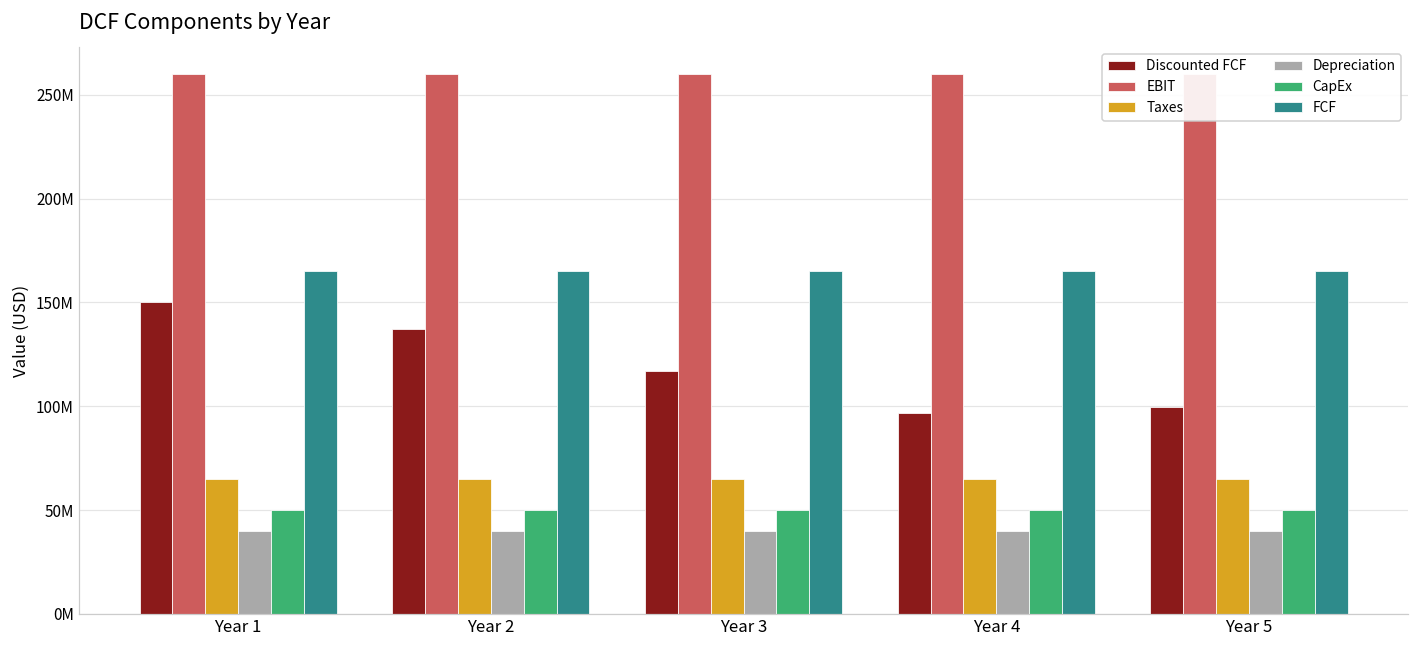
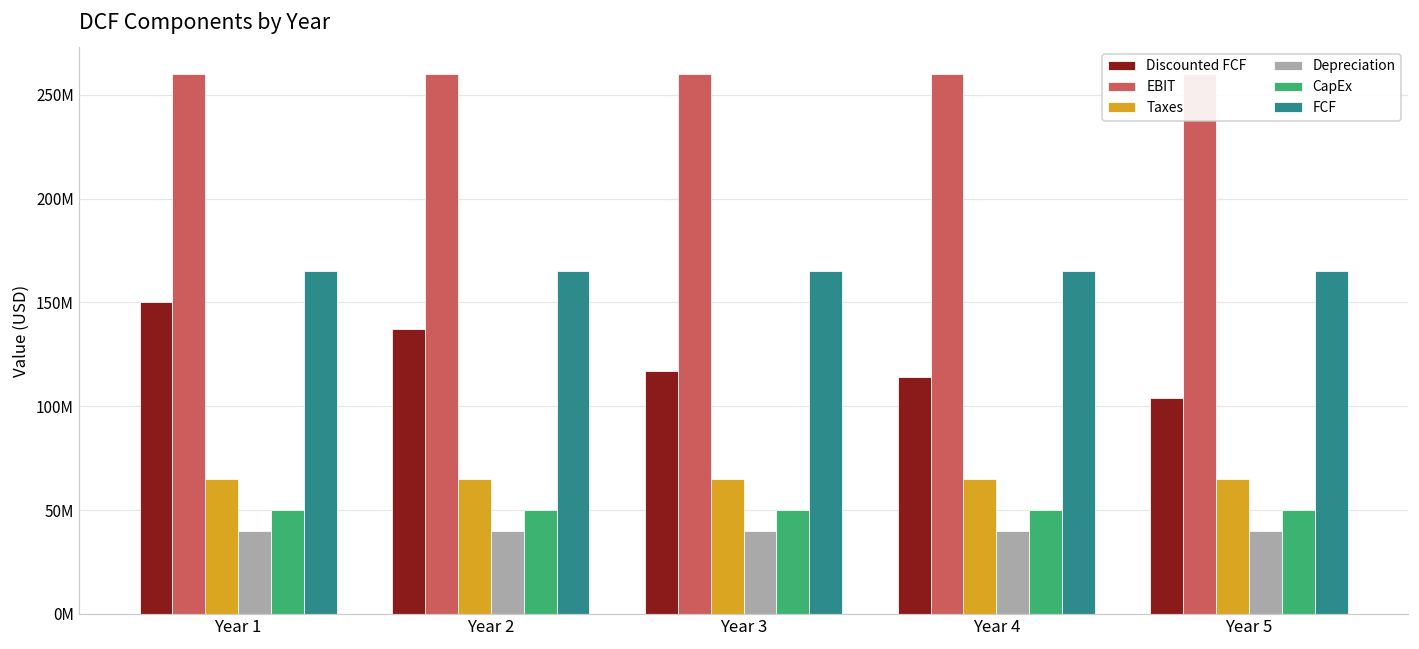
  {
    "Discounted FCF": {
      "Year 1": 150000000,
      "Year 2": 137000000,
      "Year 3": 117000000,
-     "Year 4": 97000000,
-     "Year 5": 100000000
+     "Year 4": 114000000,
+     "Year 5": 104000000
    },
    "EBIT": {
      "Year 1": 260000000,
      "Year 2": 260000000,
      "Year 3": 260000000,
      "Year 4": 260000000
    },
    "Taxes": {
      "Year 1": 65000000,
      "Year 2": 65000000,
      "Year 3": 65000000,
      "Year 4": 65000000,
      "Year 5": 65000000
    },
    "Depreciation": {
      "Year 1": 40000000,
      "Year 2": 40000000,
      "Year 3": 40000000,
      "Year 4": 40000000,
      "Year 5": 40000000
    }
  }
